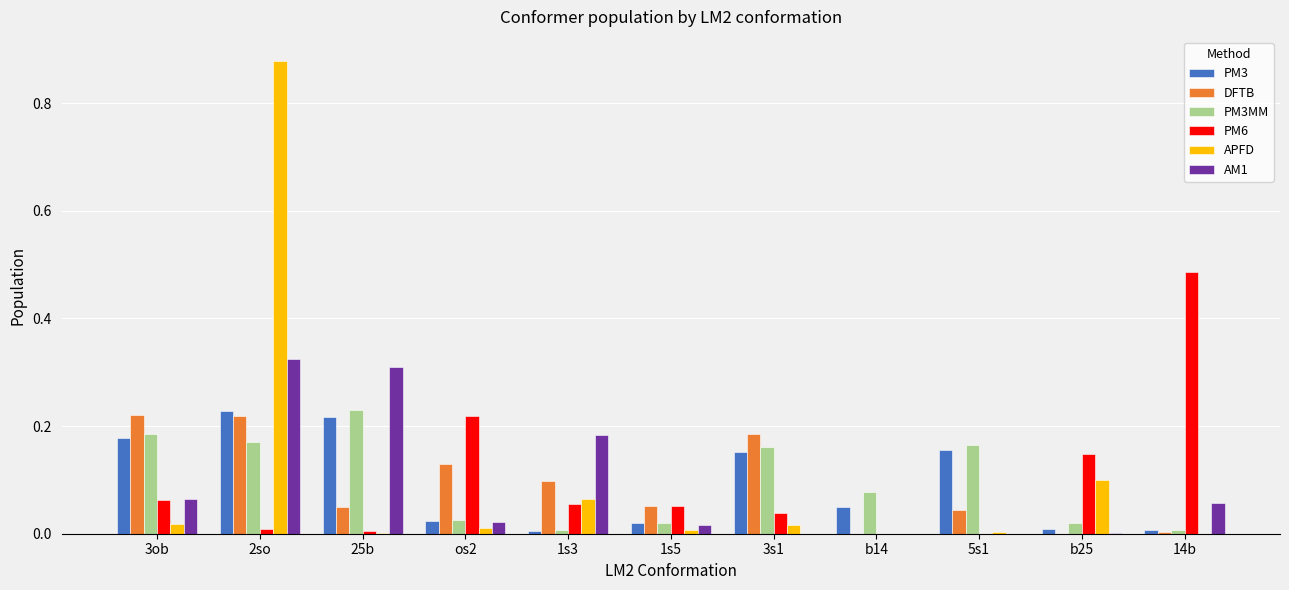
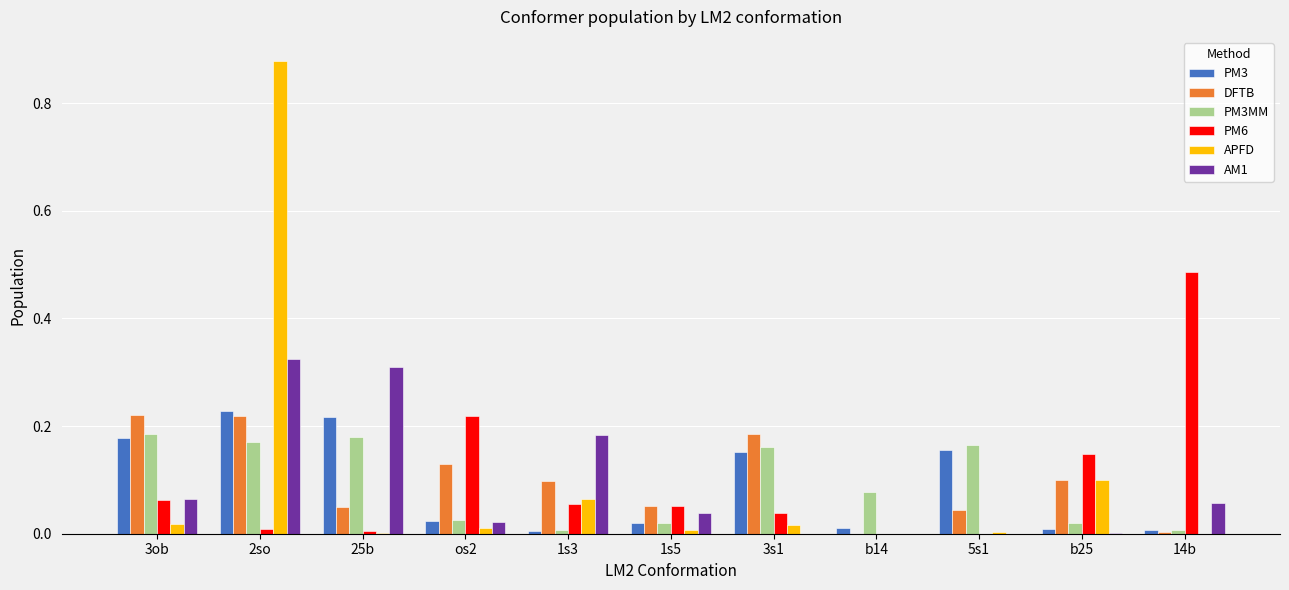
  {
    "PM3": {
      "3ob": 0.18,
      "2so": 0.23,
      "25b": 0.22,
      "os2": 0.02,
      "1s3": 0.01,
      "1s5": 0.02,
      "3s1": 0.15,
-     "b14": 0.05,
+     "b14": 0.01,
      "5s1": 0.16,
      "b25": 0.01,
      "14b": 0.01
    },
    "DFTB": {
      "3ob": 0.22,
      "2so": 0.22,
      "25b": 0.05,
      "os2": 0.13,
      "1s3": 0.1,
      "1s5": 0.05,
      "3s1": 0.19,
      "b14": 0.0,
      "5s1": 0.04,
-     "b25": 0.0
+     "b25": 0.1
    },
    "PM3MM": {
      "3ob": 0.19,
      "2so": 0.17,
-     "25b": 0.23,
+     "25b": 0.18,
      "os2": 0.03,
      "1s3": 0.01,
      "1s5": 0.02,
      "3s1": 0.16,
      "b14": 0.08,
      "5s1": 0.17,
      "b25": 0.02,
      "14b": 0.01
    },
    "PM6": {
      "3ob": 0.06,
      "2so": 0.01,
      "25b": 0.01,
      "os2": 0.22,
      "1s3": 0.06,
      "1s5": 0.05,
      "3s1": 0.04,
      "b14": 0.00,
      "5s1": 0.00,
      "b25": 0.15,
      "14b": 0.49
    },
    "APFD": {
      "3ob": 0.02,
      "2so": 0.88,
      "os2": 0.01,
      "1s3": 0.07,
      "1s5": 0.01,
      "3s1": 0.02,
      "b14": 0.00,
      "b25": 0.10,
      "14b": 0.00
    },
    "AM1": {
      "3ob": 0.06,
      "2so": 0.33,
      "25b": 0.31,
      "os2": 0.02,
      "1s3": 0.18,
-     "1s5": 0.02,
+     "1s5": 0.04,
      "3s1": 0.00,
      "b14": 0.00,
      "5s1": 0.00,
      "14b": 0.06
    }
  }
